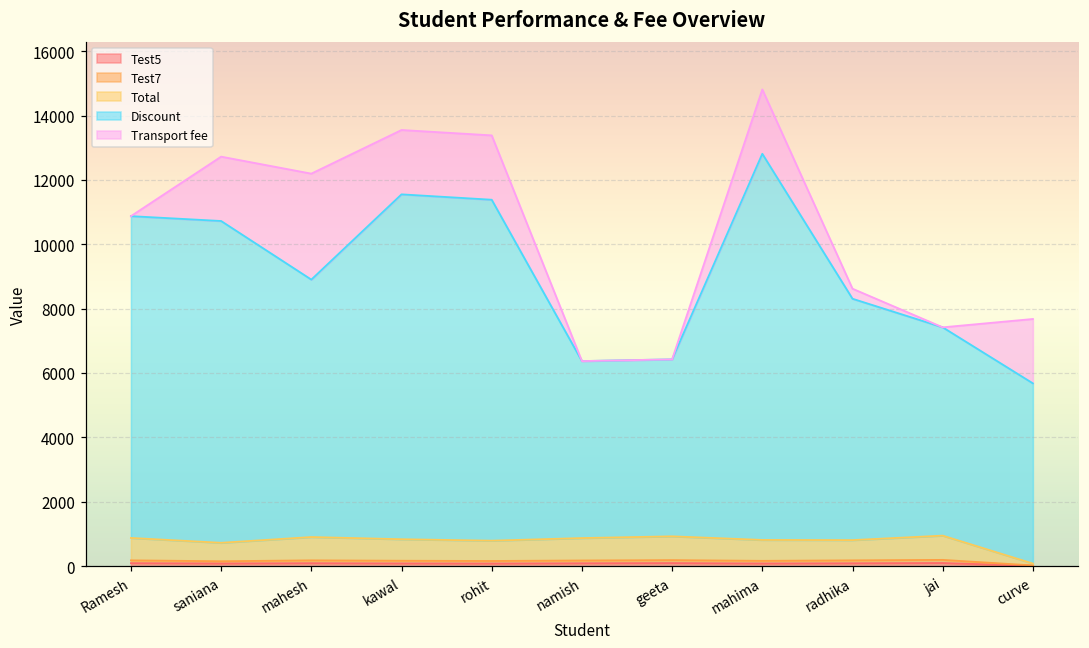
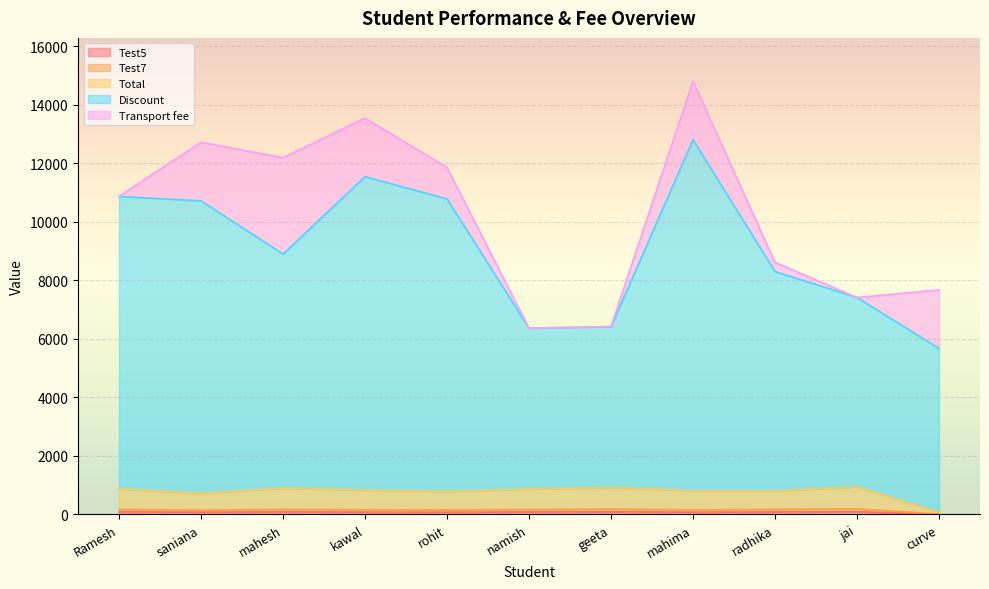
  {
    "Discount": {
      "saniana": 10000,
      "mahesh": 8000,
      "kawal": 10700,
-     "rohit": 10600,
+     "rohit": 10000,
      "mahima": 12000,
      "radhika": 7500,
      "curve": 5600
    },
    "Transport fee": {
      "saniana": 2000,
      "mahesh": 3300,
      "kawal": 2000,
-     "rohit": 2000,
+     "rohit": 1100,
      "mahima": 2000,
      "radhika": 300,
      "curve": 2000
    }
  }
